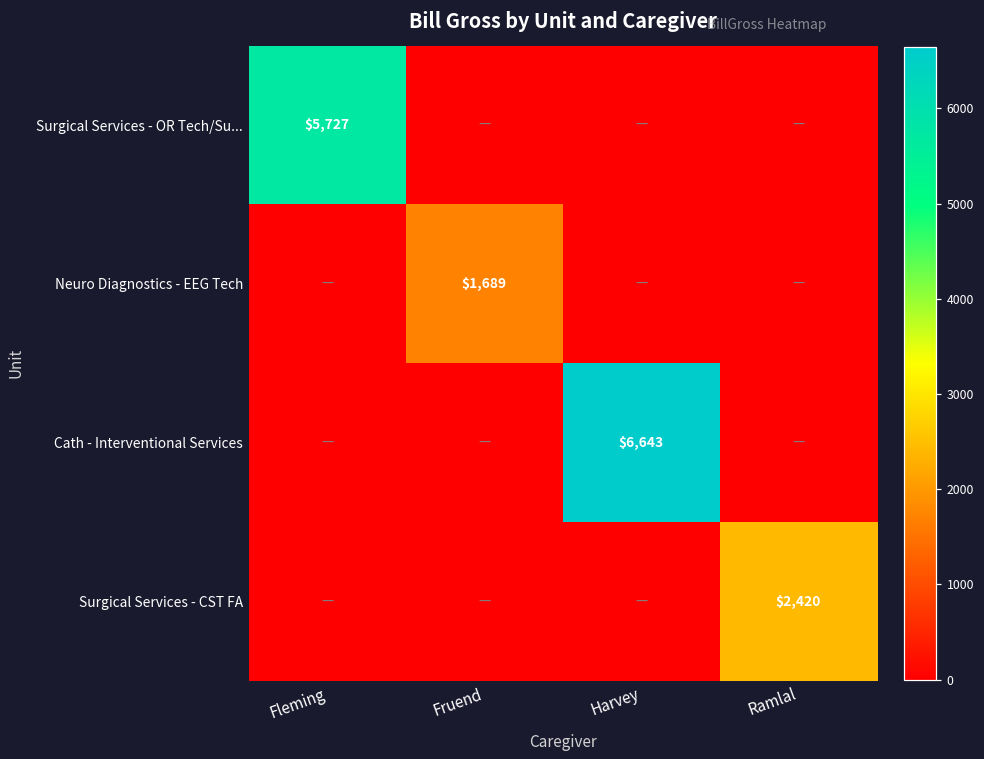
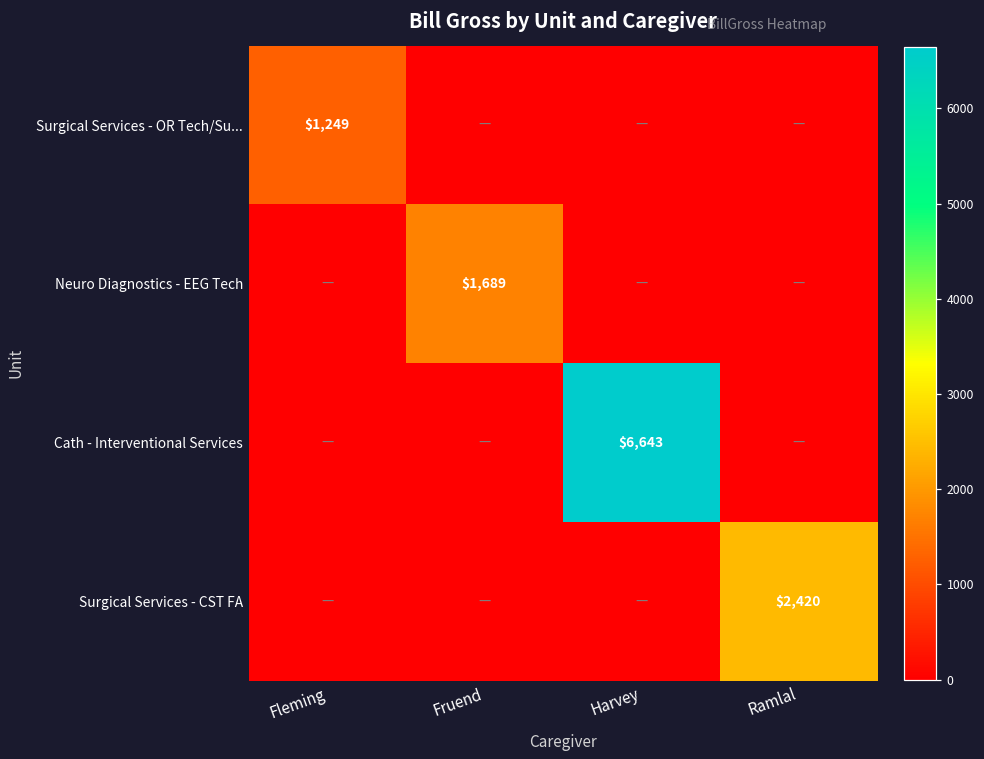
  {
    "Surgical Services - OR Tech/Su...": {
-     "Fleming": "$5,727"
+     "Fleming": "$1,249"
    },
    "Neuro Diagnostics - EEG Tech": {
      "Fruend": "$1,689"
    },
    "Cath - Interventional Services": {
      "Harvey": "$6,643"
    },
    "Surgical Services - CST FA": {
      "Ramlal": "$2,420"
    }
  }
